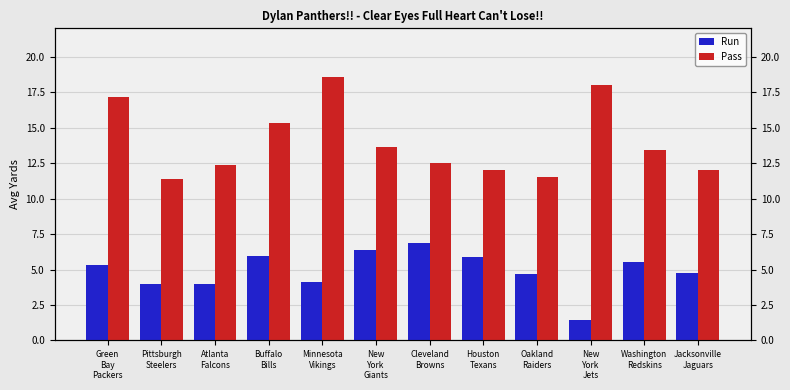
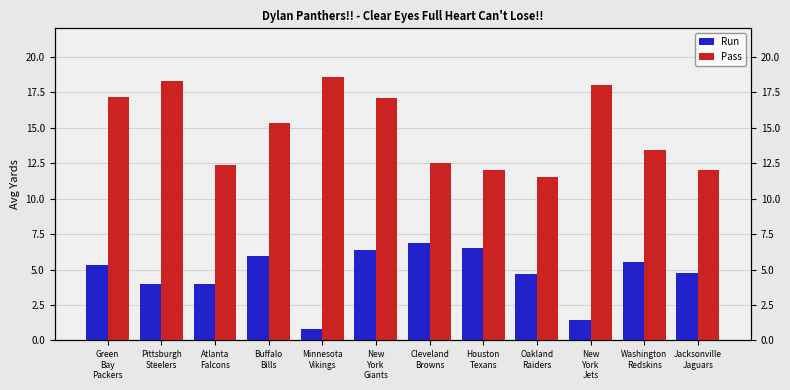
  {
    "Run": {
      "Green Bay Packers": 5.3,
      "Pittsburgh Steelers": 4.0,
      "Atlanta Falcons": 4.0,
      "Buffalo Bills": 5.9,
-     "Minnesota Vikings": 4.1,
+     "Minnesota Vikings": 0.8,
      "New York Giants": 6.4,
      "Cleveland Browns": 6.9,
-     "Houston Texans": 5.9,
+     "Houston Texans": 6.6,
      "Oakland Raiders": 4.7,
      "New York Jets": 1.5,
      "Washington Redskins": 5.6,
      "Jacksonville Jaguars": 4.7
    },
    "Pass": {
      "Green Bay Packers": 17.2,
-     "Pittsburgh Steelers": 11.4,
+     "Pittsburgh Steelers": 18.3,
      "Atlanta Falcons": 12.3,
      "Buffalo Bills": 15.3,
      "Minnesota Vikings": 18.6,
-     "New York Giants": 13.6,
+     "New York Giants": 17.1,
      "Cleveland Browns": 12.5,
      "Houston Texans": 12.0,
      "Oakland Raiders": 11.5,
      "New York Jets": 18.0,
      "Washington Redskins": 13.5,
      "Jacksonville Jaguars": 12.0
    }
  }
